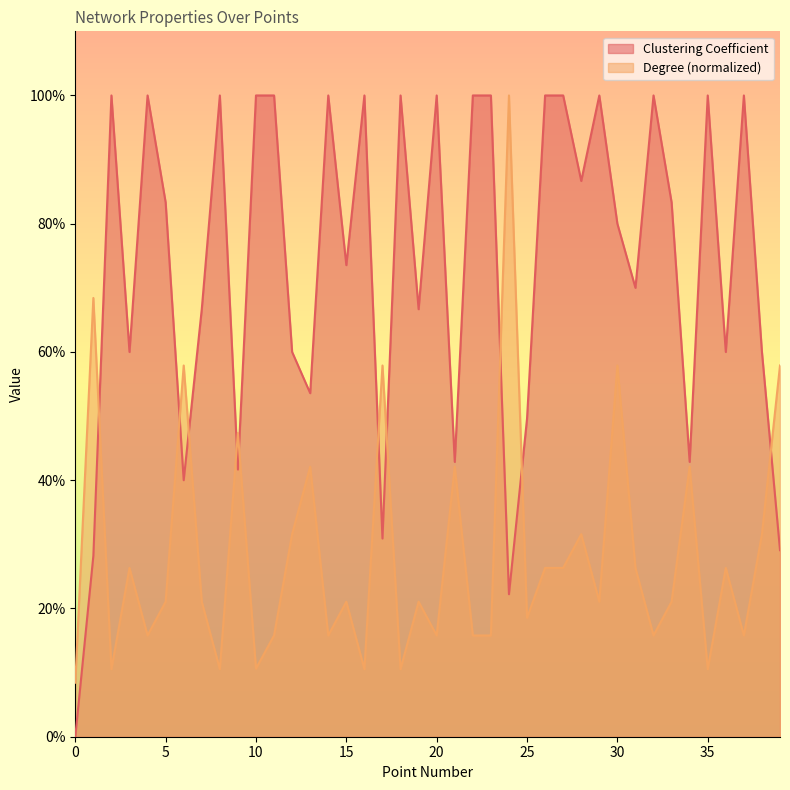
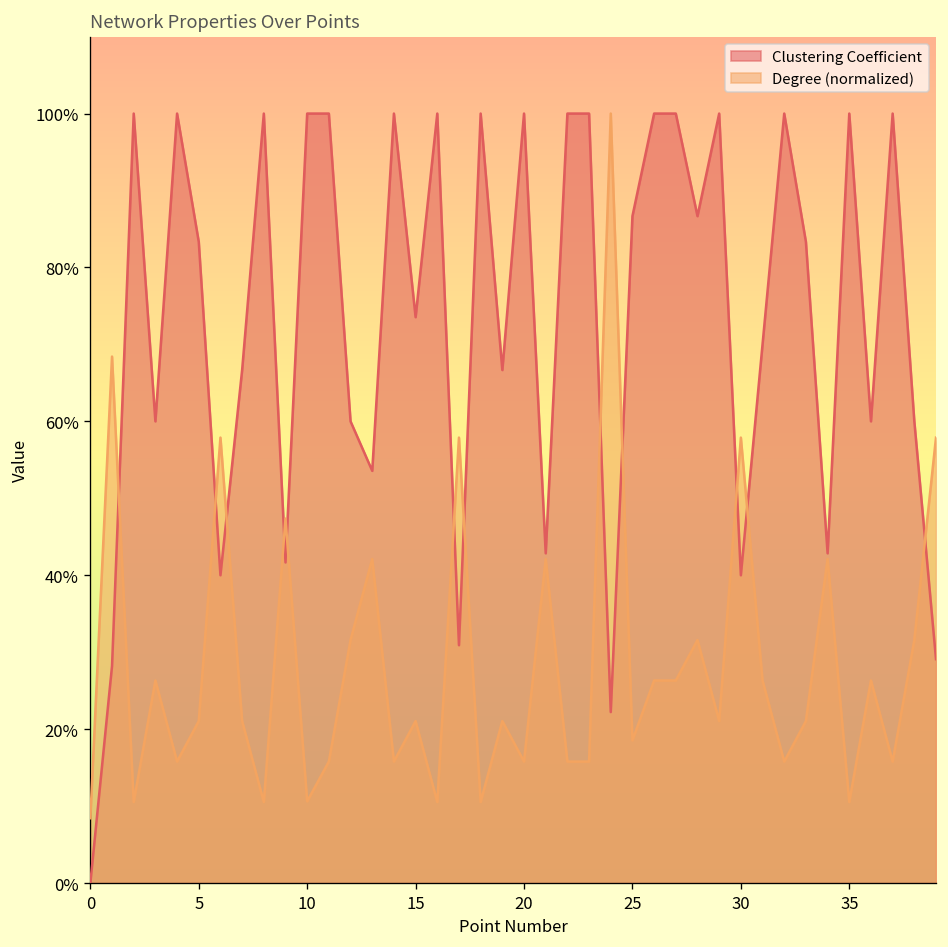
  {
    "Clustering Coefficient": {
      "0": "0%",
      "5": "83%",
      "10": "100%",
      "15": "74%",
      "20": "100%",
-     "25": "50%",
-     "30": "80%",
+     "25": "87%",
+     "30": "40%",
      "35": "100%"
    },
    "Degree (normalized)": {
      "0": "8%",
      "5": "21%",
      "10": "11%",
      "15": "21%",
      "20": "16%",
      "25": "19%",
      "30": "58%",
      "35": "11%"
    }
  }
